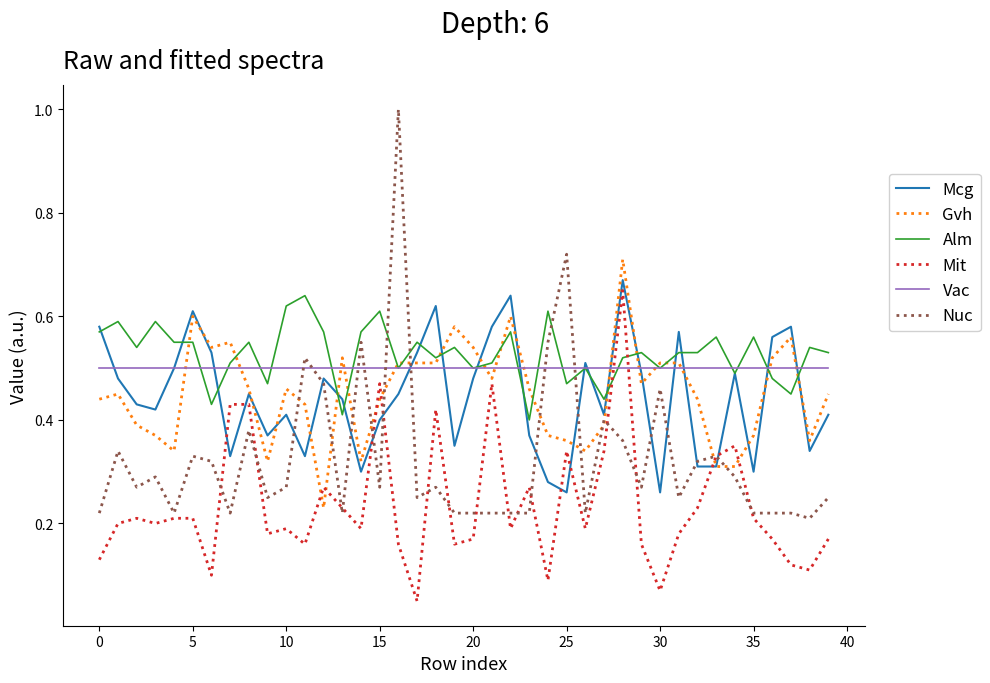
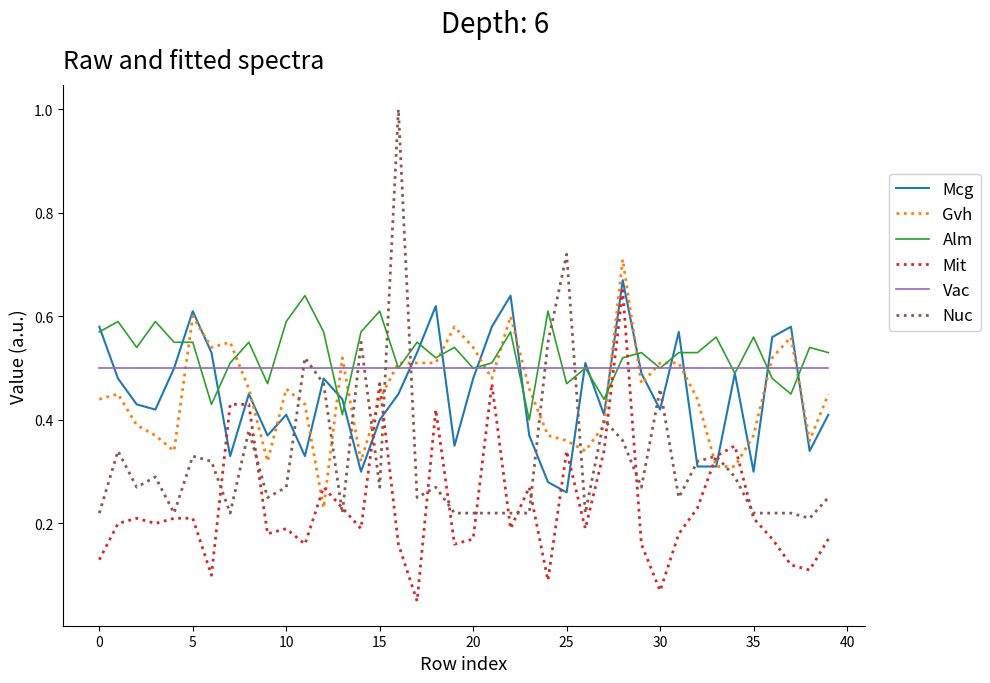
  {
    "Mcg": {
      "0": 0.58,
      "5": 0.61,
      "10": 0.41,
      "15": 0.40,
      "20": 0.48,
      "25": 0.26,
-     "30": 0.26,
+     "30": 0.42,
      "35": 0.30
    },
    "Gvh": {
      "0": 0.44,
      "5": 0.60,
      "10": 0.46,
      "15": 0.44,
      "20": 0.54,
      "25": 0.36,
      "30": 0.51,
      "35": 0.37
    },
    "Alm": {
      "0": 0.57,
      "5": 0.55,
-     "10": 0.62,
+     "10": 0.59,
      "15": 0.61,
      "25": 0.47,
      "35": 0.56
    },
    "Mit": {
      "0": 0.13,
      "5": 0.21,
      "10": 0.19,
      "15": 0.47,
      "20": 0.17,
      "25": 0.34,
      "30": 0.07,
      "35": 0.21
    },
    "Vac": {
      "0": 0.50,
      "5": 0.50,
      "10": 0.50,
      "15": 0.50,
      "25": 0.50,
      "35": 0.50
    },
    "Nuc": {
      "0": 0.22,
      "5": 0.33,
      "10": 0.27,
      "15": 0.27,
      "20": 0.22,
      "25": 0.72,
      "30": 0.46,
      "35": 0.22
    }
  }
